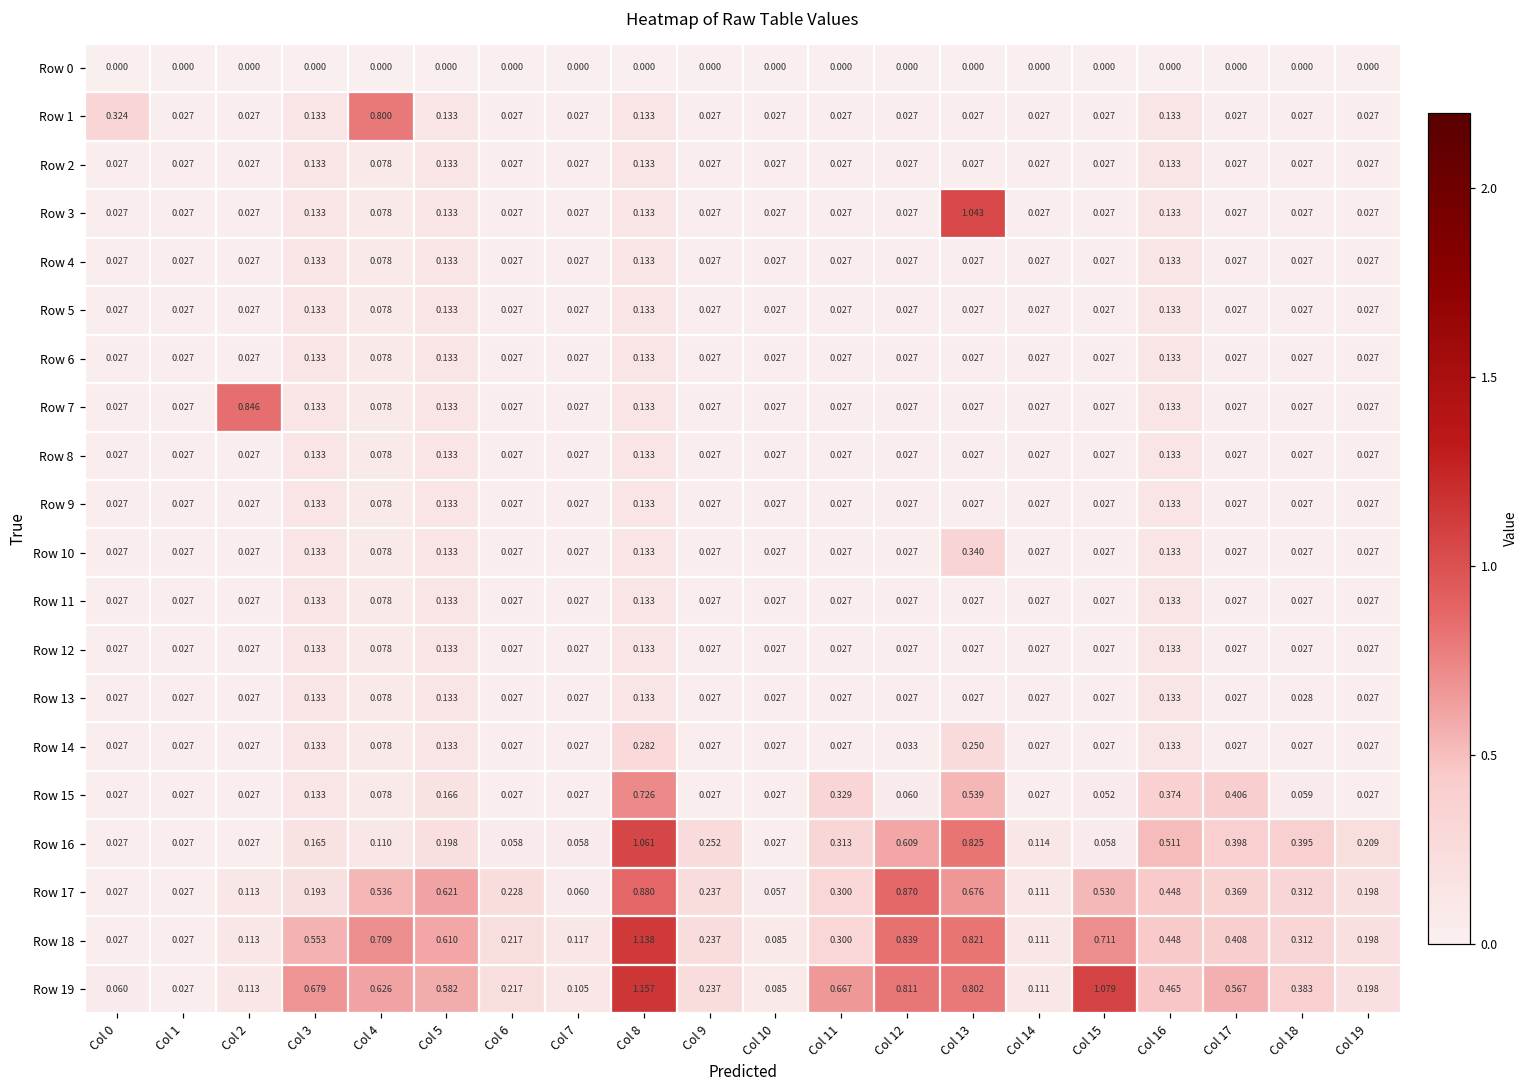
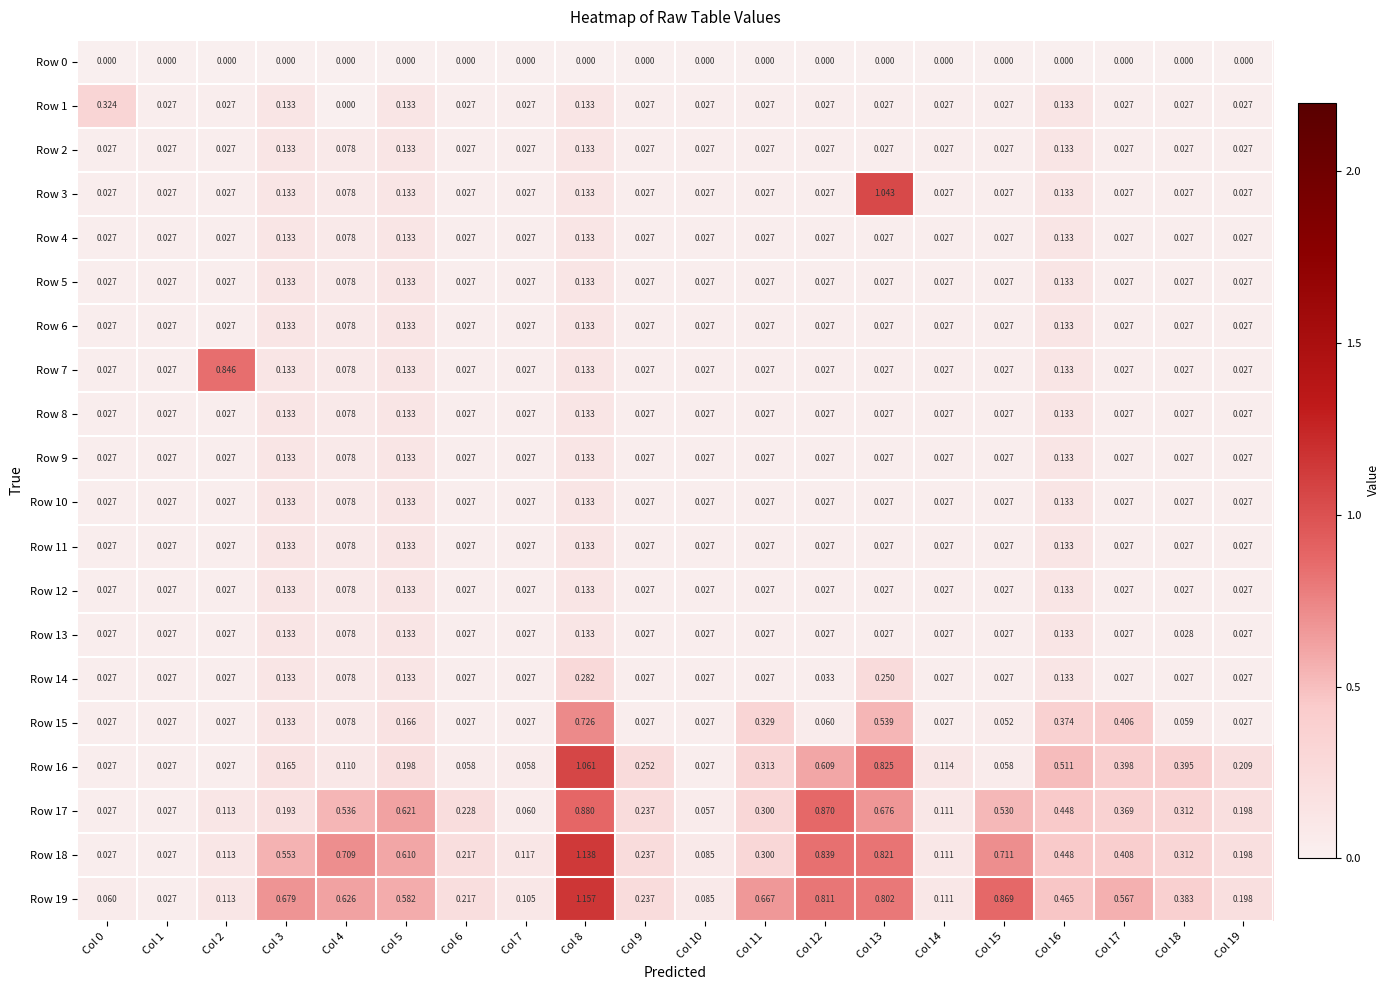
  {
    "Row 1": {
      "Col 0": 0.324,
      "Col 1": 0.027,
      "Col 2": 0.027,
      "Col 3": 0.133,
-     "Col 4": 0.800,
+     "Col 4": 0.000,
      "Col 5": 0.133,
      "Col 6": 0.027,
      "Col 7": 0.027,
      "Col 8": 0.133,
      "Col 9": 0.027,
      "Col 10": 0.027,
      "Col 11": 0.027,
      "Col 12": 0.027,
      "Col 13": 0.027,
      "Col 14": 0.027,
      "Col 15": 0.027,
      "Col 16": 0.133,
      "Col 17": 0.027,
      "Col 18": 0.027,
      "Col 19": 0.027
    },
    "Row 10": {
      "Col 0": 0.027,
      "Col 1": 0.027,
      "Col 2": 0.027,
      "Col 3": 0.133,
      "Col 4": 0.078,
      "Col 5": 0.133,
      "Col 6": 0.027,
      "Col 7": 0.027,
      "Col 8": 0.133,
      "Col 9": 0.027,
      "Col 10": 0.027,
      "Col 11": 0.027,
      "Col 12": 0.027,
-     "Col 13": 0.340,
+     "Col 13": 0.027,
      "Col 14": 0.027,
      "Col 15": 0.027,
      "Col 16": 0.133,
      "Col 17": 0.027,
      "Col 18": 0.027,
      "Col 19": 0.027
    },
    "Row 19": {
      "Col 0": 0.060,
      "Col 1": 0.027,
      "Col 2": 0.113,
      "Col 3": 0.679,
      "Col 4": 0.626,
      "Col 5": 0.582,
      "Col 6": 0.217,
      "Col 7": 0.105,
      "Col 8": 1.157,
      "Col 9": 0.237,
      "Col 10": 0.085,
      "Col 11": 0.667,
      "Col 12": 0.811,
      "Col 13": 0.802,
      "Col 14": 0.111,
-     "Col 15": 1.079,
+     "Col 15": 0.869,
      "Col 16": 0.465,
      "Col 17": 0.567,
      "Col 18": 0.383,
      "Col 19": 0.198
    }
  }
